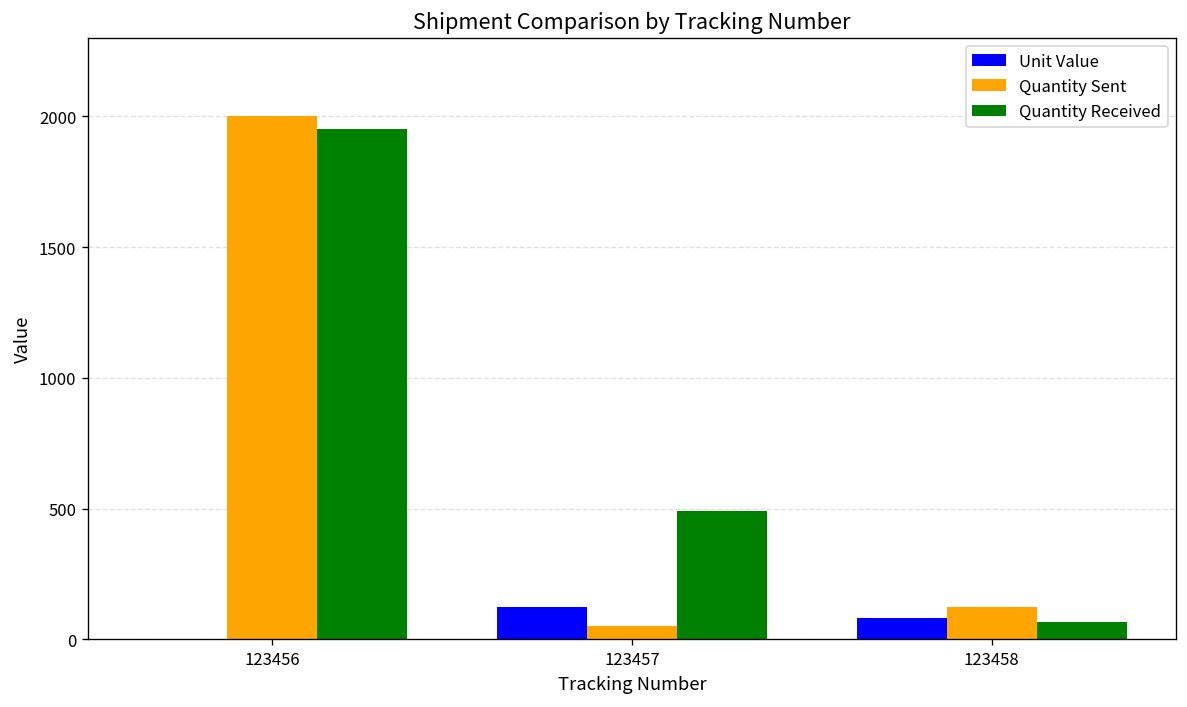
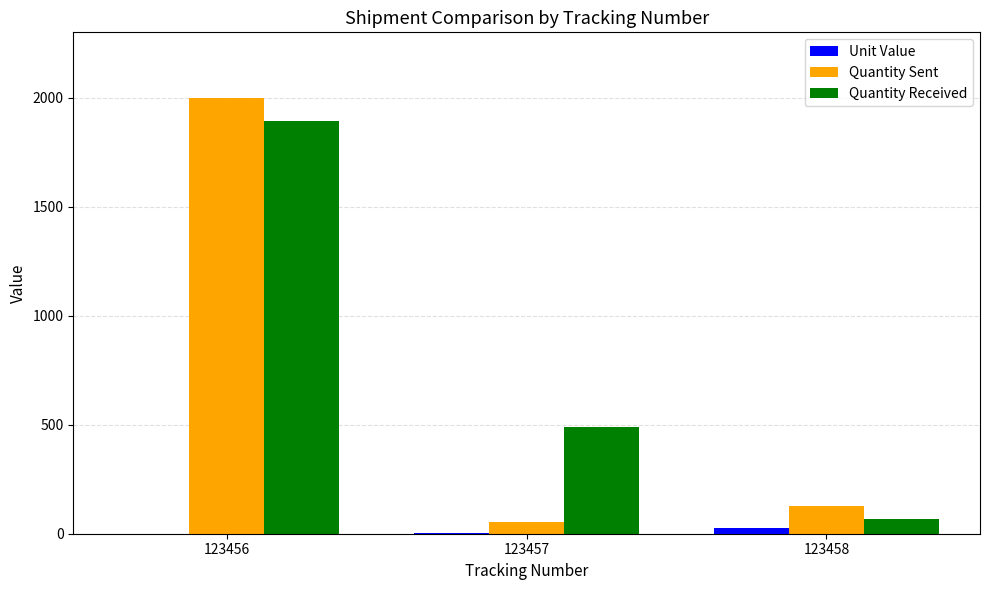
  {
    "Unit Value": {
-     "123457": 120,
-     "123458": 80
+     "123457": 0,
+     "123458": 30
    },
    "Quantity Sent": {
      "123456": 2000,
      "123457": 50,
      "123458": 130
    },
    "Quantity Received": {
-     "123456": 1950,
+     "123456": 1900,
      "123457": 490,
      "123458": 70
    }
  }
